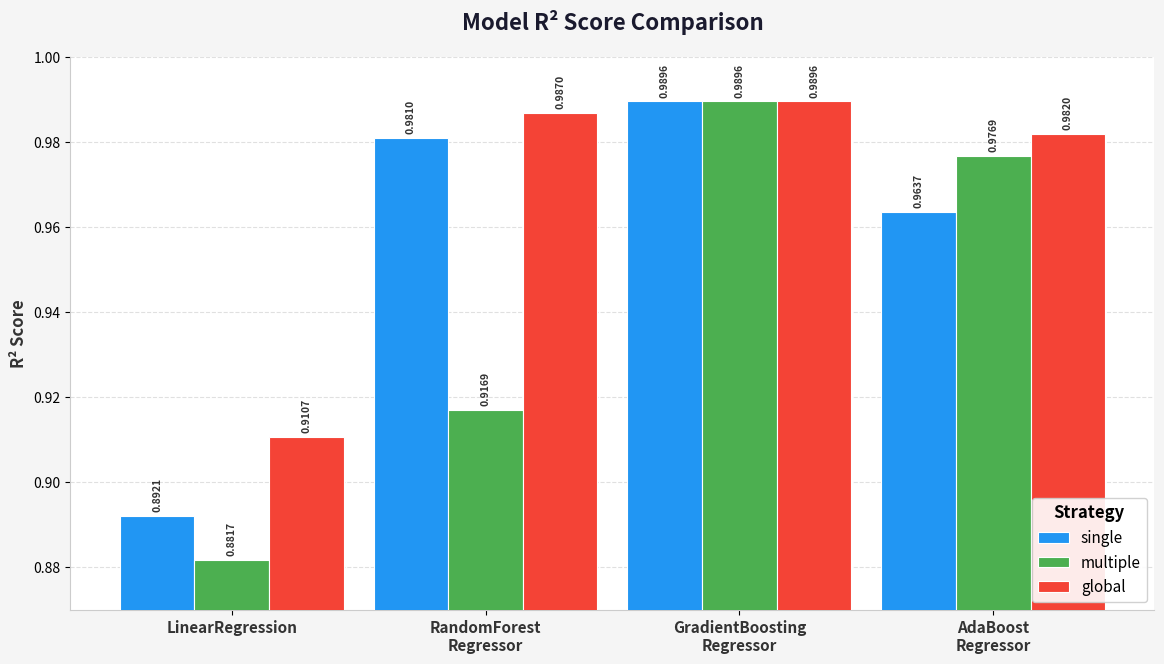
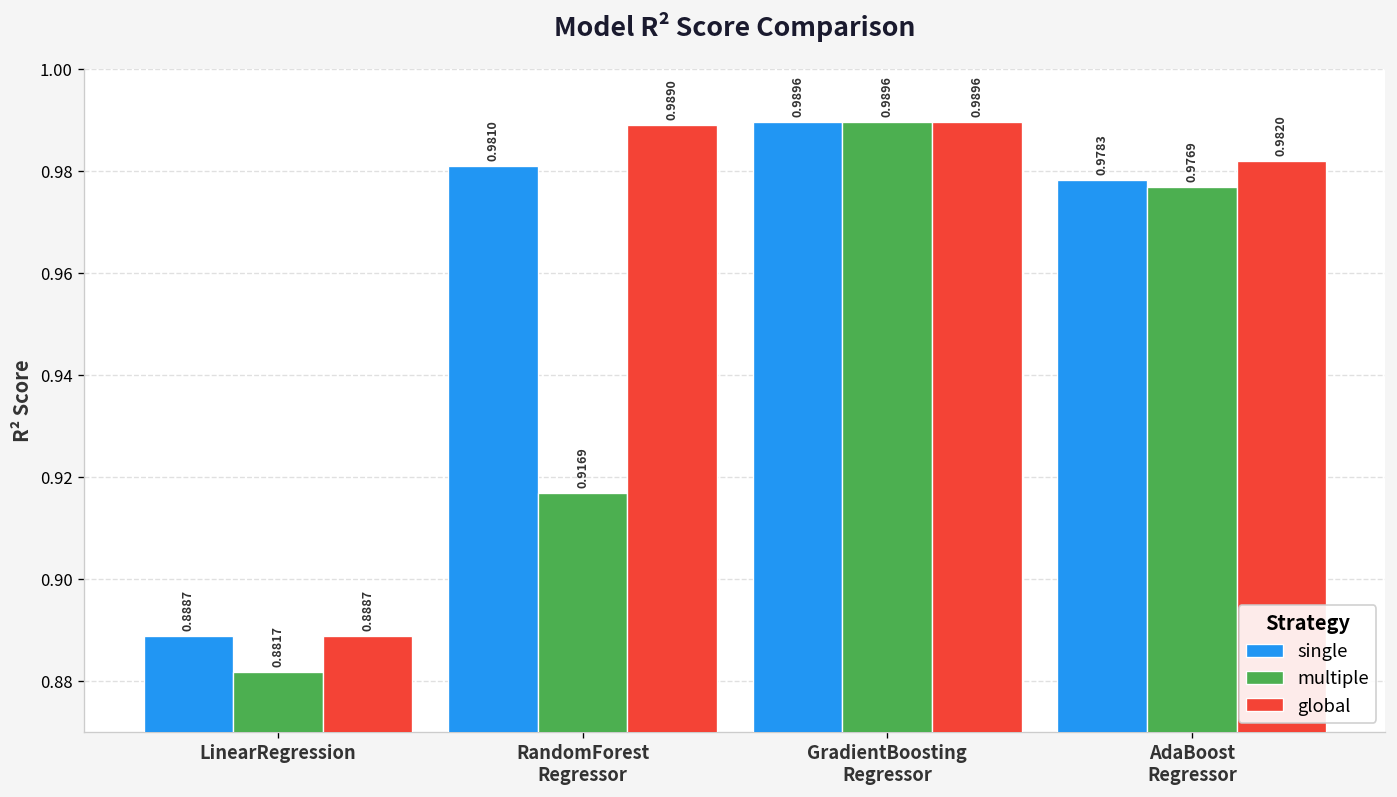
  {
    "single": {
-     "LinearRegression": 0.8921,
+     "LinearRegression": 0.8887,
      "RandomForest Regressor": 0.9810,
      "GradientBoosting Regressor": 0.9896,
-     "AdaBoost Regressor": 0.9637
+     "AdaBoost Regressor": 0.9783
    },
    "multiple": {
      "LinearRegression": 0.8817,
      "RandomForest Regressor": 0.9169,
      "GradientBoosting Regressor": 0.9896,
      "AdaBoost Regressor": 0.9769
    },
    "global": {
-     "LinearRegression": 0.9107,
-     "RandomForest Regressor": 0.9870,
+     "LinearRegression": 0.8887,
+     "RandomForest Regressor": 0.9890,
      "GradientBoosting Regressor": 0.9896,
      "AdaBoost Regressor": 0.9820
    }
  }
